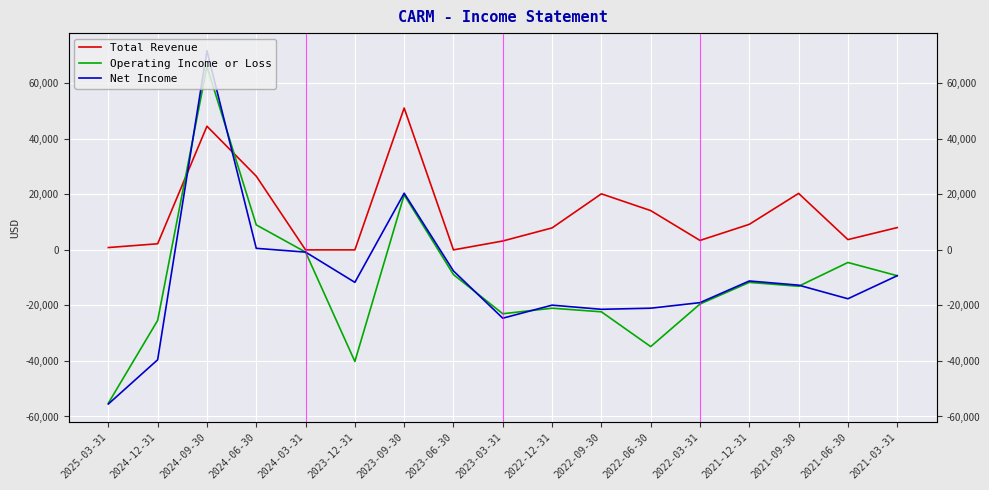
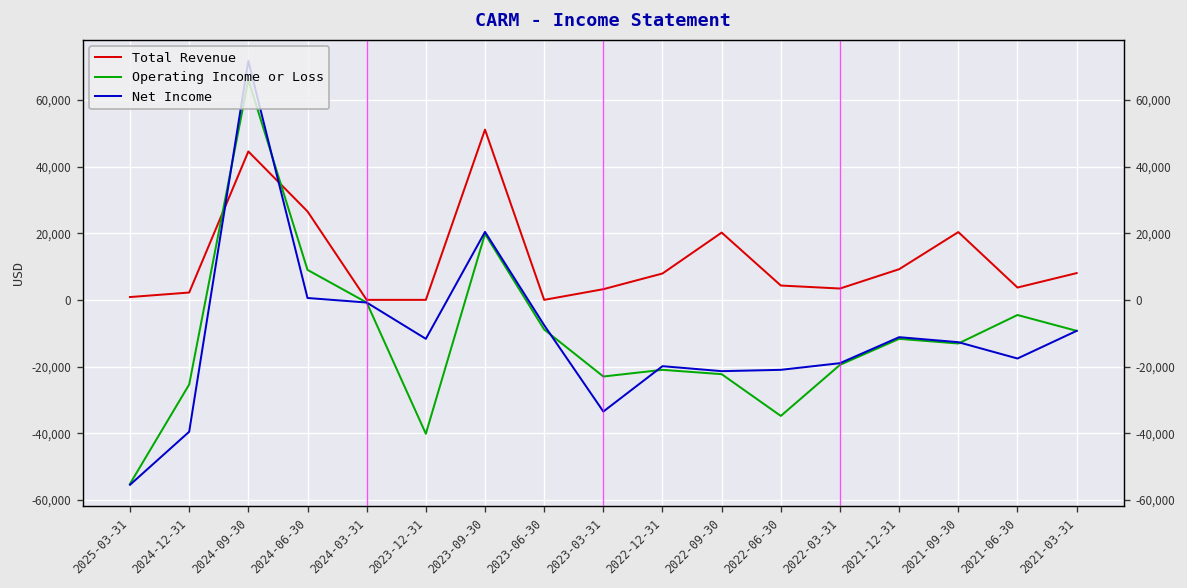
  {
    "Total Revenue": {
      "2025-03-31": "1,000",
      "2024-12-31": "2,000",
      "2024-09-30": "45,000",
      "2024-06-30": "27,000",
      "2023-12-31": "0",
      "2023-09-30": "51,000",
      "2023-06-30": "0",
      "2023-03-31": "3,000",
      "2022-12-31": "8,000",
      "2022-09-30": "20,000",
-     "2022-06-30": "14,000",
+     "2022-06-30": "4,000",
      "2022-03-31": "3,000",
      "2021-12-31": "9,000",
      "2021-09-30": "20,000",
      "2021-06-30": "4,000",
      "2021-03-31": "8,000"
    },
    "Operating Income or Loss": {
      "2024-12-31": "-25,000",
      "2024-06-30": "9,000",
      "2023-12-31": "-40,000",
      "2023-06-30": "-9,000",
      "2023-03-31": "-23,000",
      "2022-12-31": "-21,000",
      "2022-06-30": "-35,000",
      "2021-06-30": "-5,000"
    },
    "Net Income": {
      "2024-12-31": "-40,000",
      "2024-06-30": "1,000",
      "2023-12-31": "-12,000",
      "2023-06-30": "-8,000",
-     "2023-03-31": "-25,000",
+     "2023-03-31": "-34,000",
      "2022-12-31": "-20,000",
      "2022-06-30": "-21,000",
      "2021-06-30": "-18,000"
    }
  }
